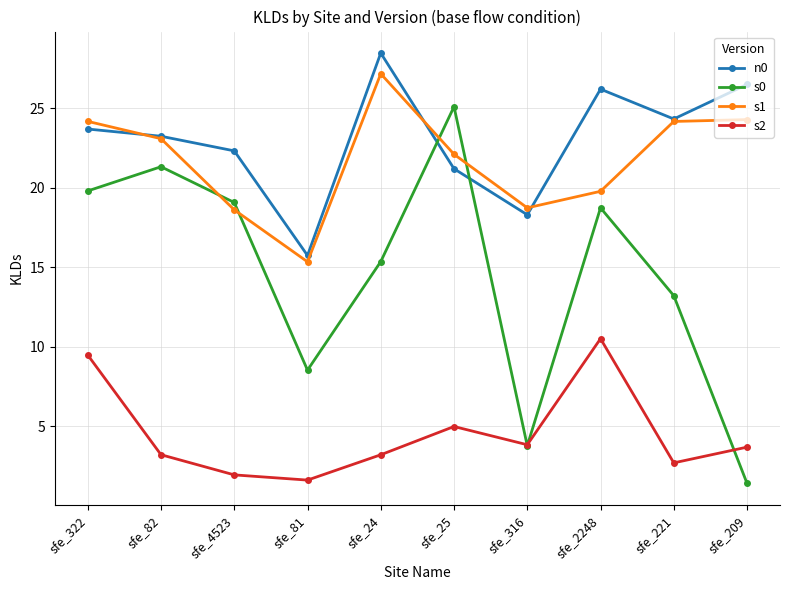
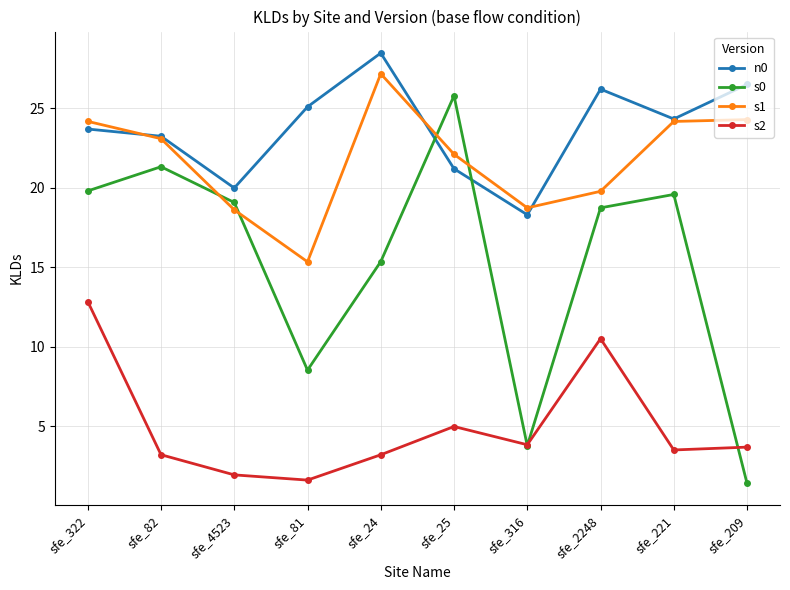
  {
    "n0": {
      "sfe_322": 23.7,
-     "sfe_4523": 22.3,
-     "sfe_81": 15.7,
+     "sfe_4523": 20.0,
+     "sfe_81": 25.1,
      "sfe_24": 28.5,
      "sfe_25": 21.2,
      "sfe_316": 18.3,
      "sfe_2248": 26.2
    },
    "s0": {
      "sfe_322": 19.8,
      "sfe_82": 21.3,
      "sfe_4523": 19.1,
      "sfe_81": 8.5,
      "sfe_24": 15.4,
-     "sfe_25": 25.1,
+     "sfe_25": 25.8,
      "sfe_2248": 18.7,
-     "sfe_221": 13.2,
+     "sfe_221": 19.6,
      "sfe_209": 1.4
    },
    "s1": {
      "sfe_322": 24.2,
      "sfe_4523": 18.6,
      "sfe_81": 15.3,
      "sfe_24": 27.2,
      "sfe_25": 22.1,
      "sfe_316": 18.7,
      "sfe_2248": 19.8
    },
    "s2": {
-     "sfe_322": 9.5,
+     "sfe_322": 12.8,
      "sfe_82": 3.2,
      "sfe_4523": 2.0,
      "sfe_81": 1.6,
      "sfe_24": 3.2,
      "sfe_25": 5.0,
      "sfe_2248": 10.5,
-     "sfe_221": 2.7,
+     "sfe_221": 3.5,
      "sfe_209": 3.7
    }
  }
